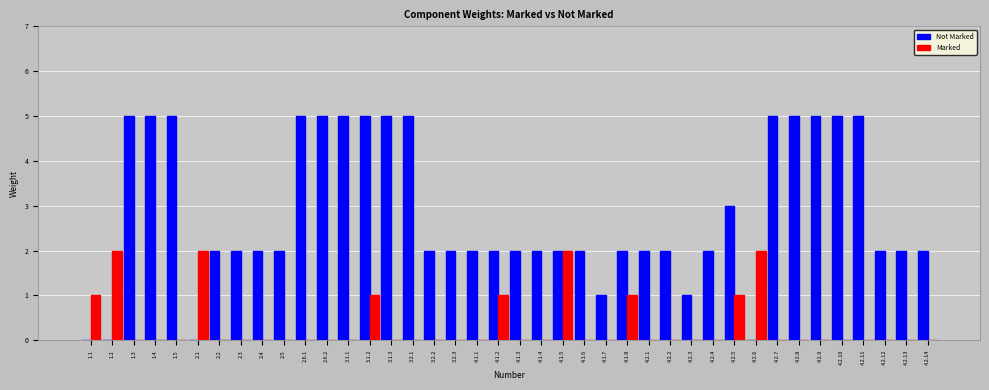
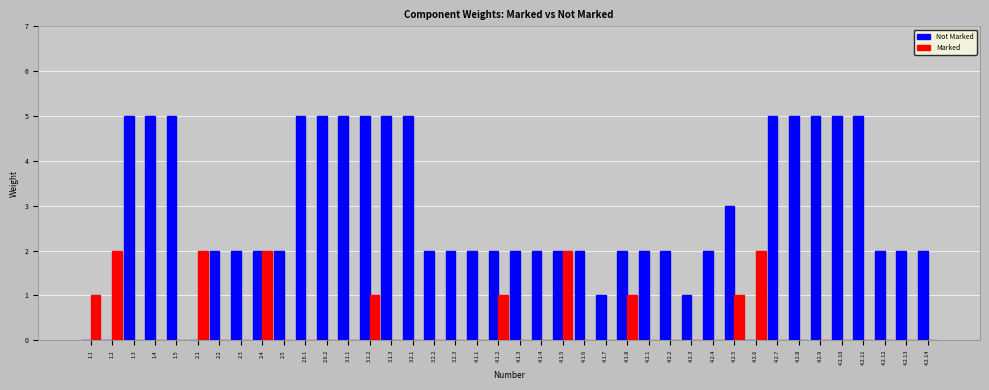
  {
    "Not Marked": {
      "1.1": 0,
      "1.2": 0,
      "1.3": 5,
      "1.4": 5,
      "1.5": 5,
      "2.1": 0,
      "2.2": 2,
      "2.3": 2,
      "2.4": 2,
      "2.5": 2,
      "2.6.1": 5,
      "2.6.2": 5,
      "3.1.1": 5,
      "3.1.2": 5,
      "3.1.3": 5,
      "3.2.1": 5,
      "3.2.2": 2,
      "3.2.3": 2,
      "4.1.1": 2,
      "4.1.2": 2,
      "4.1.3": 2,
      "4.1.4": 2,
      "4.1.5": 2,
      "4.1.6": 2,
      "4.1.7": 1,
      "4.1.8": 2,
      "4.2.1": 2,
      "4.2.2": 2,
      "4.2.3": 1,
      "4.2.4": 2,
      "4.2.5": 3,
      "4.2.6": 0,
      "4.2.7": 5,
      "4.2.8": 5,
      "4.2.9": 5,
      "4.2.10": 5,
      "4.2.11": 5,
      "4.2.12": 2,
      "4.2.13": 2,
      "4.2.14": 2
    },
    "Marked": {
      "1.1": 1,
      "1.2": 2,
      "1.3": 0,
      "1.4": 0,
      "1.5": 0,
      "2.1": 2,
      "2.2": 0,
      "2.3": 0,
-     "2.4": 0,
+     "2.4": 2,
      "2.5": 0,
      "2.6.1": 0,
      "2.6.2": 0,
      "3.1.1": 0,
      "3.1.2": 1,
      "3.1.3": 0,
      "3.2.1": 0,
      "3.2.2": 0,
      "3.2.3": 0,
      "4.1.1": 0,
      "4.1.2": 1,
      "4.1.3": 0,
      "4.1.4": 0,
      "4.1.5": 2,
      "4.1.6": 0,
      "4.1.7": 0,
      "4.1.8": 1,
      "4.2.1": 0,
      "4.2.2": 0,
      "4.2.3": 0,
      "4.2.4": 0,
      "4.2.5": 1,
      "4.2.6": 2,
      "4.2.7": 0,
      "4.2.8": 0,
      "4.2.9": 0,
      "4.2.10": 0,
      "4.2.11": 0,
      "4.2.12": 0,
      "4.2.13": 0,
      "4.2.14": 0
    }
  }
